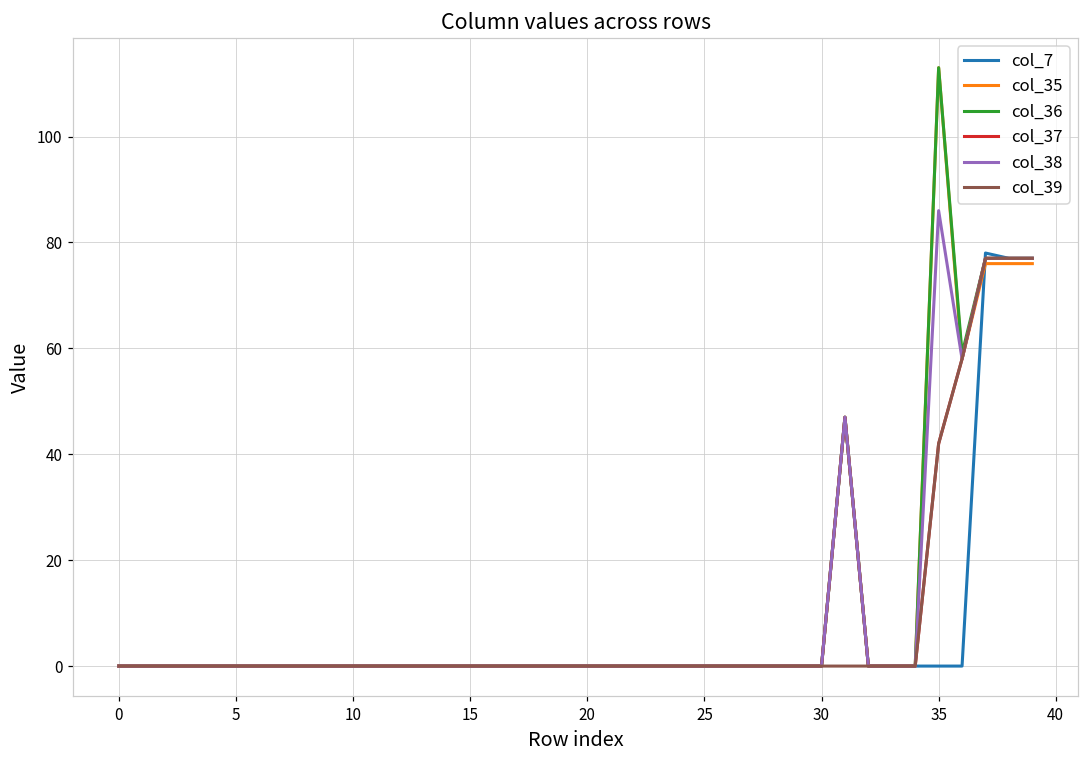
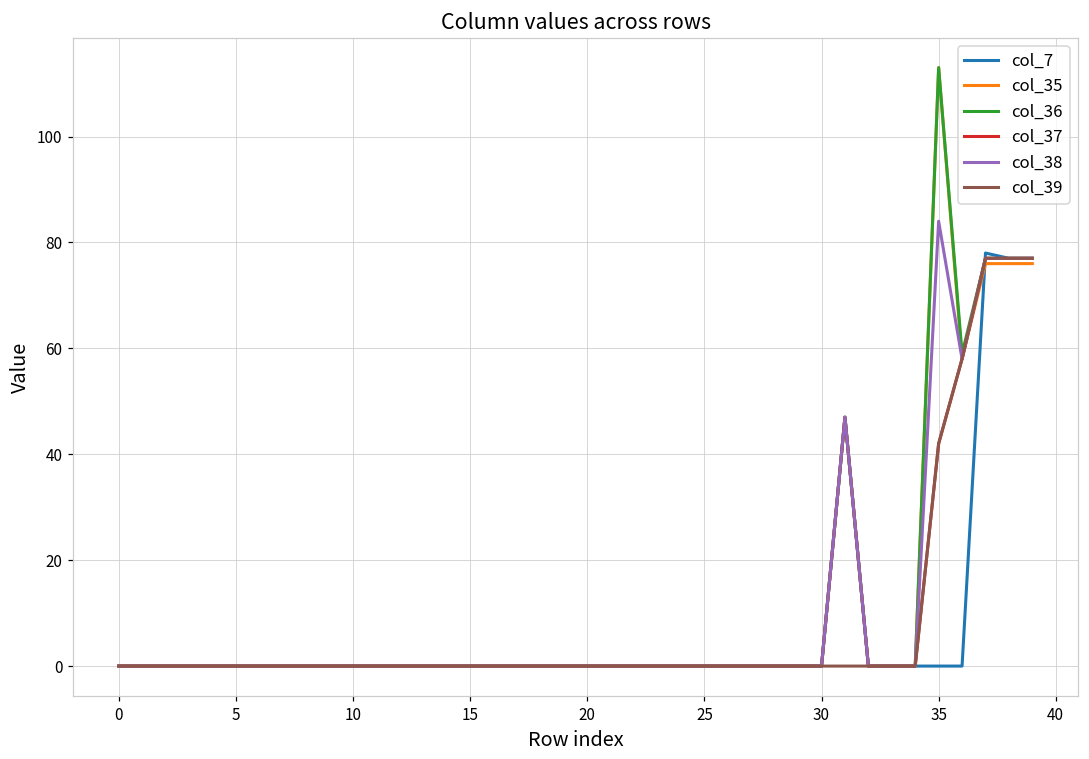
  {
    "col_7": {
      "35": 0
    },
    "col_38": {
-     "35": 86
+     "35": 84
    }
  }
